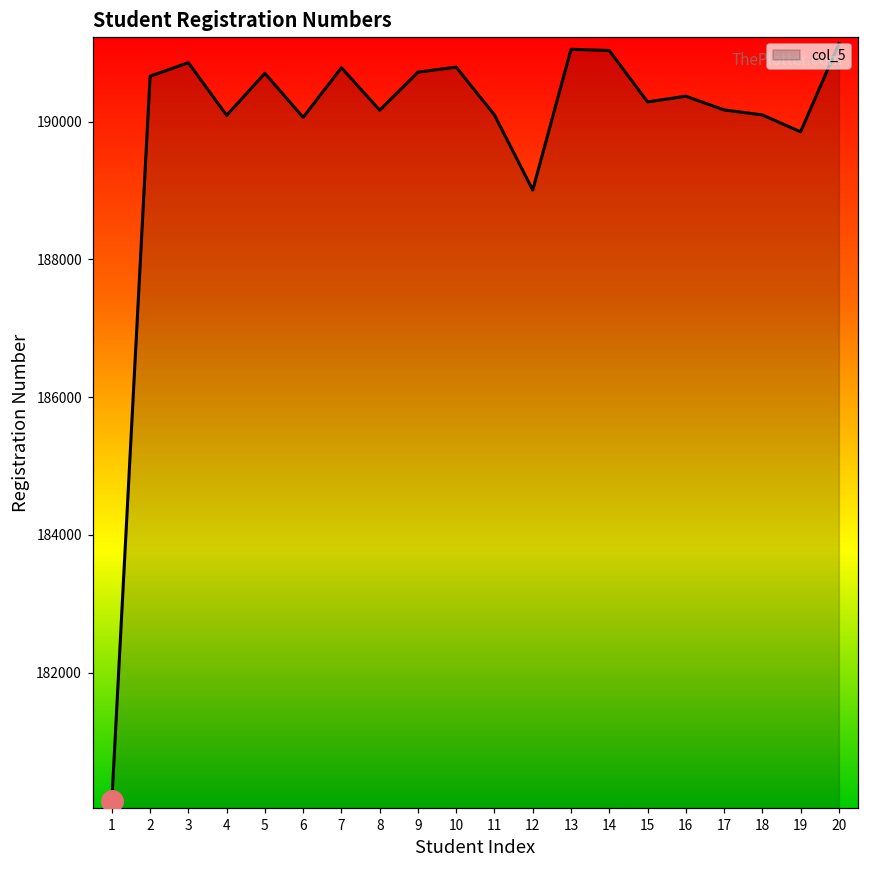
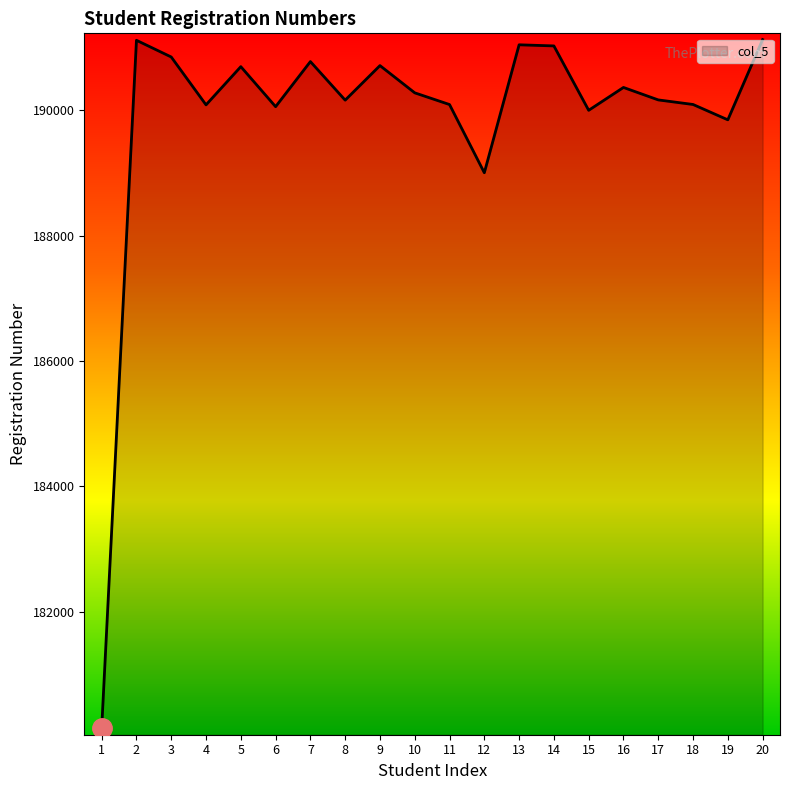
  {
    "col_5": {
-     "2": 190700,
+     "2": 191100,
      "3": 190900,
      "4": 190100,
      "5": 190700,
      "6": 190100,
      "7": 190800,
      "8": 190200,
      "9": 190700,
-     "10": 190800,
+     "10": 190300,
      "11": 190100,
      "12": 189000,
      "13": 191000,
      "14": 191000,
-     "15": 190300,
+     "15": 190000,
      "16": 190400,
      "17": 190200,
      "18": 190100,
      "19": 189900
    }
  }
